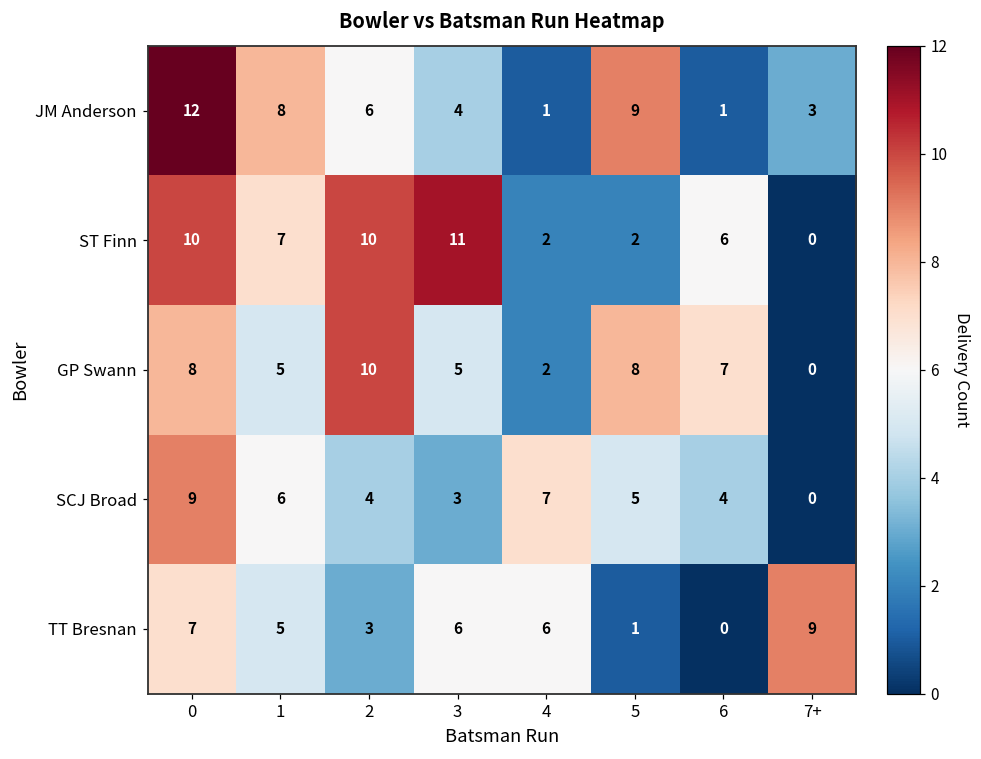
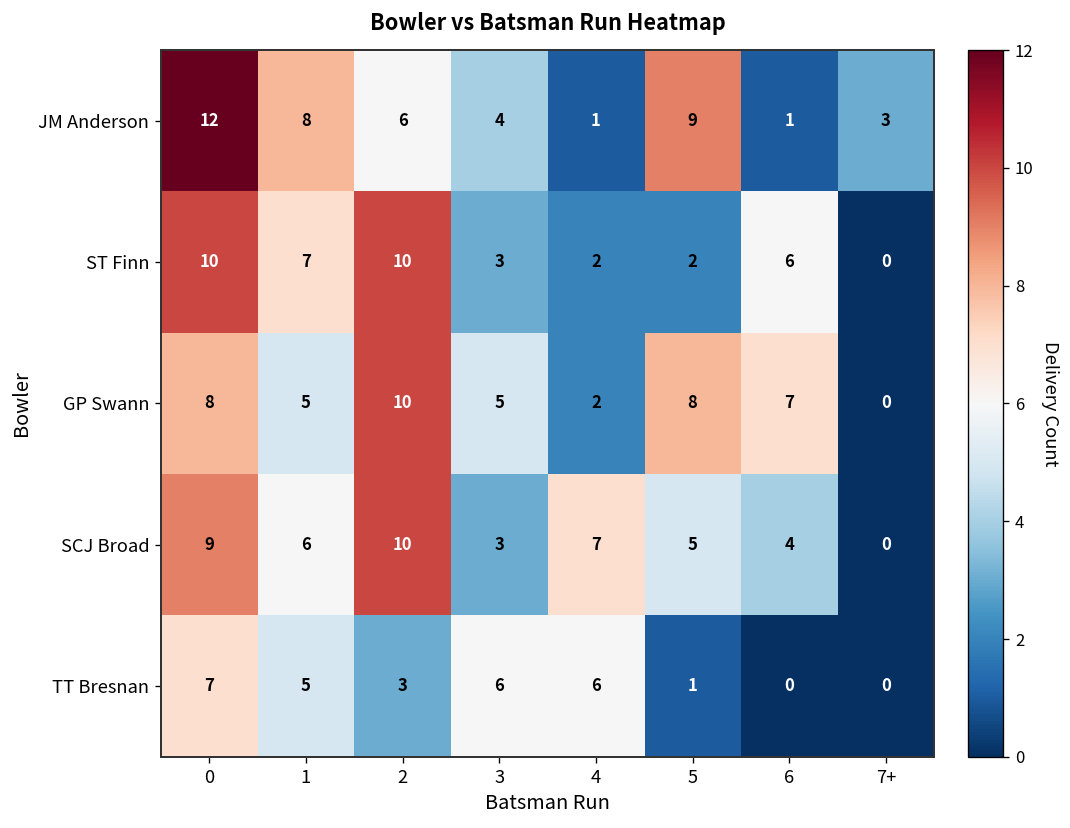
  {
    "JM Anderson": {
      "0": 12,
      "1": 8,
      "2": 6,
      "3": 4,
      "4": 1,
      "5": 9,
      "6": 1,
      "7+": 3
    },
    "ST Finn": {
      "0": 10,
      "1": 7,
      "2": 10,
-     "3": 11,
+     "3": 3,
      "4": 2,
      "5": 2,
      "6": 6,
      "7+": 0
    },
    "GP Swann": {
      "0": 8,
      "1": 5,
      "2": 10,
      "3": 5,
      "4": 2,
      "5": 8,
      "6": 7,
      "7+": 0
    },
    "SCJ Broad": {
      "0": 9,
      "1": 6,
-     "2": 4,
+     "2": 10,
      "3": 3,
      "4": 7,
      "5": 5,
      "6": 4,
      "7+": 0
    },
    "TT Bresnan": {
      "0": 7,
      "1": 5,
      "2": 3,
      "3": 6,
      "4": 6,
      "5": 1,
      "6": 0,
-     "7+": 9
+     "7+": 0
    }
  }
